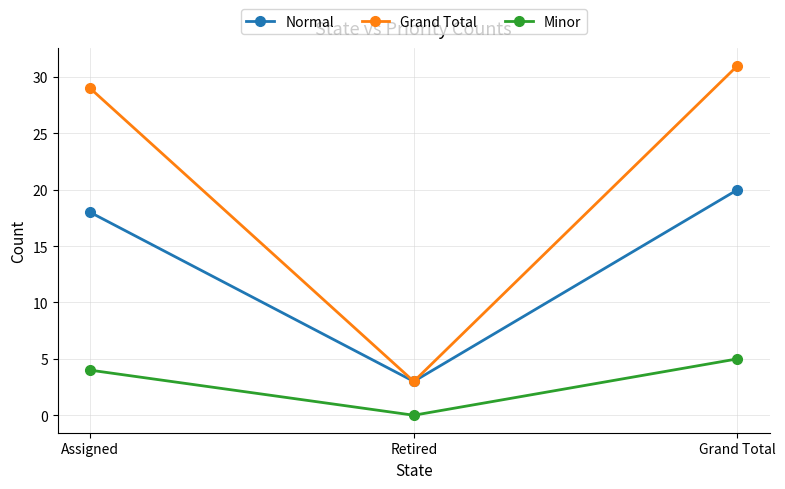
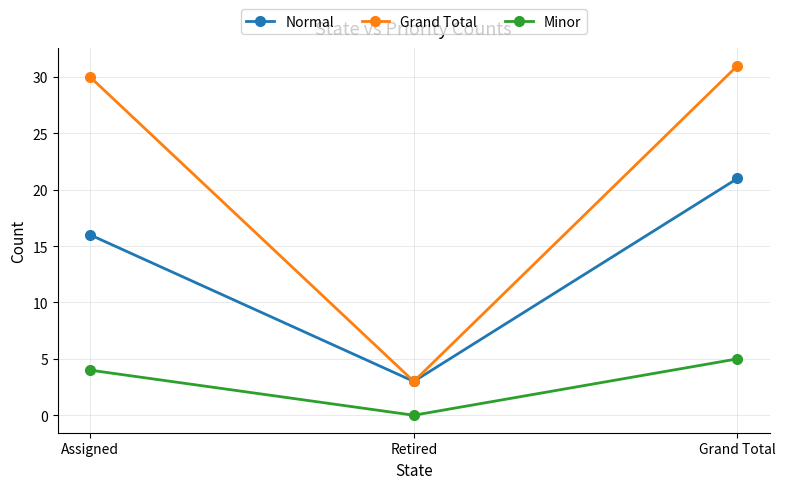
  {
    "Normal": {
-     "Assigned": 18,
-     "Grand Total": 20
+     "Assigned": 16,
+     "Grand Total": 21
    },
    "Grand Total": {
-     "Assigned": 29,
+     "Assigned": 30,
      "Grand Total": 31
    },
    "Minor": {
      "Assigned": 4,
      "Retired": 0,
      "Grand Total": 5
    }
  }
